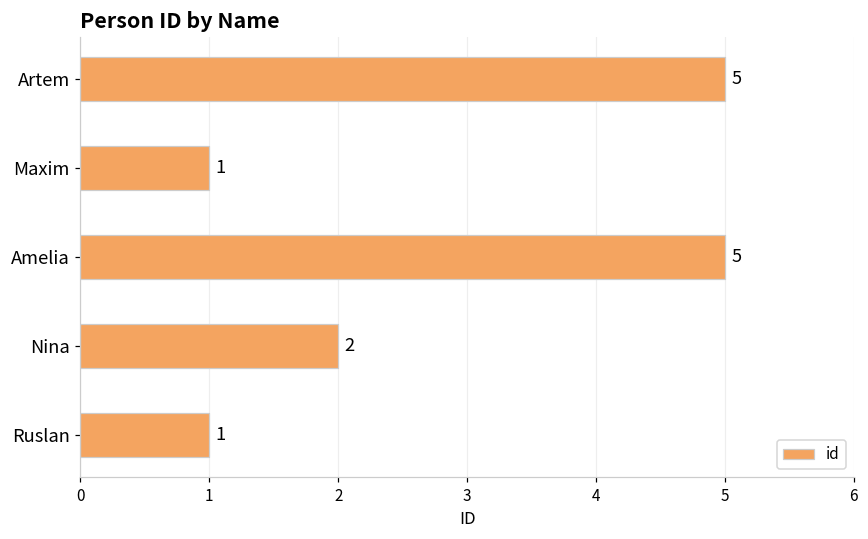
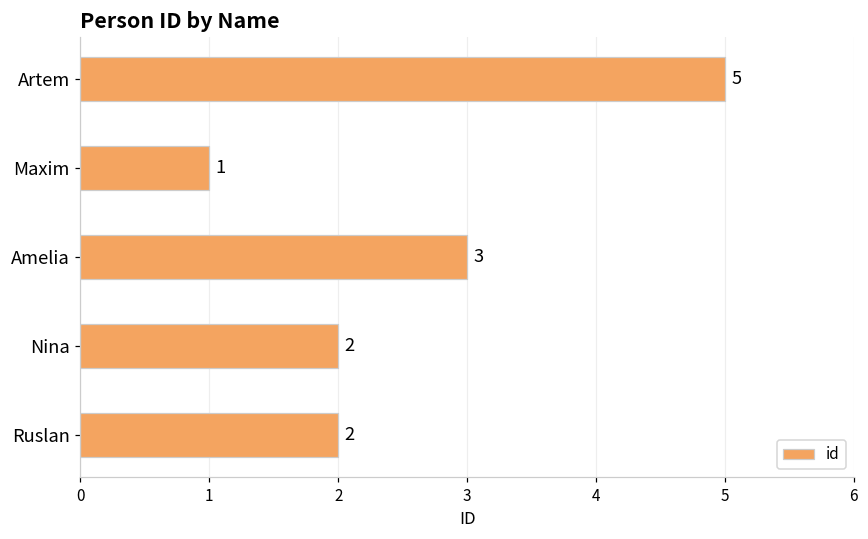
  {
    "Artem": 5,
    "Maxim": 1,
-   "Amelia": 5,
+   "Amelia": 3,
    "Nina": 2,
-   "Ruslan": 1
+   "Ruslan": 2
  }
